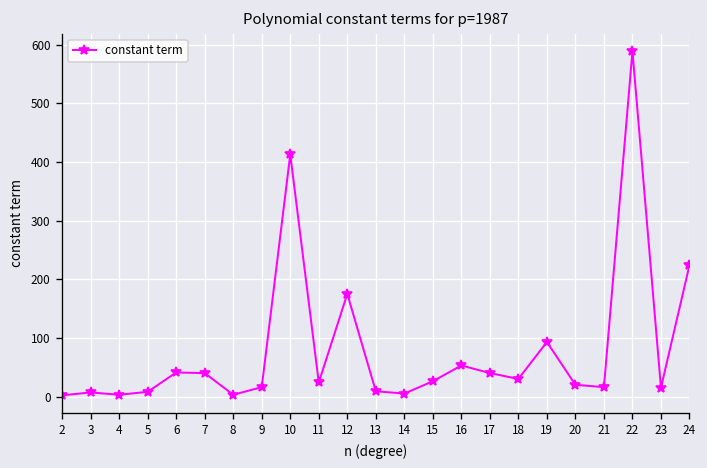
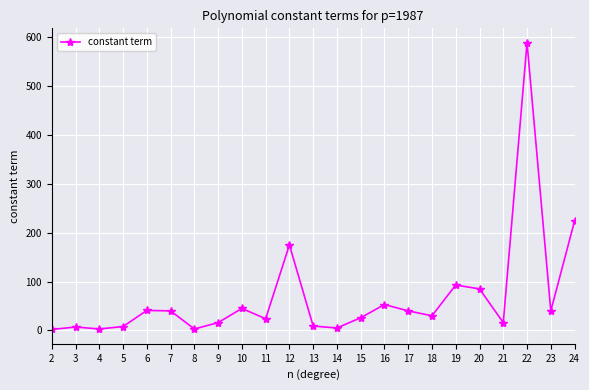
  {
    "2": 0,
    "3": 10,
    "4": 0,
    "5": 10,
    "6": 40,
    "7": 40,
    "8": 0,
    "9": 20,
-   "10": 410,
+   "10": 50,
    "11": 20,
    "12": 180,
    "13": 10,
    "14": 10,
    "15": 30,
    "16": 50,
    "17": 40,
    "18": 30,
    "19": 90,
-   "20": 20,
+   "20": 90,
    "21": 20,
    "22": 590,
-   "23": 20,
+   "23": 40,
    "24": 220
  }
